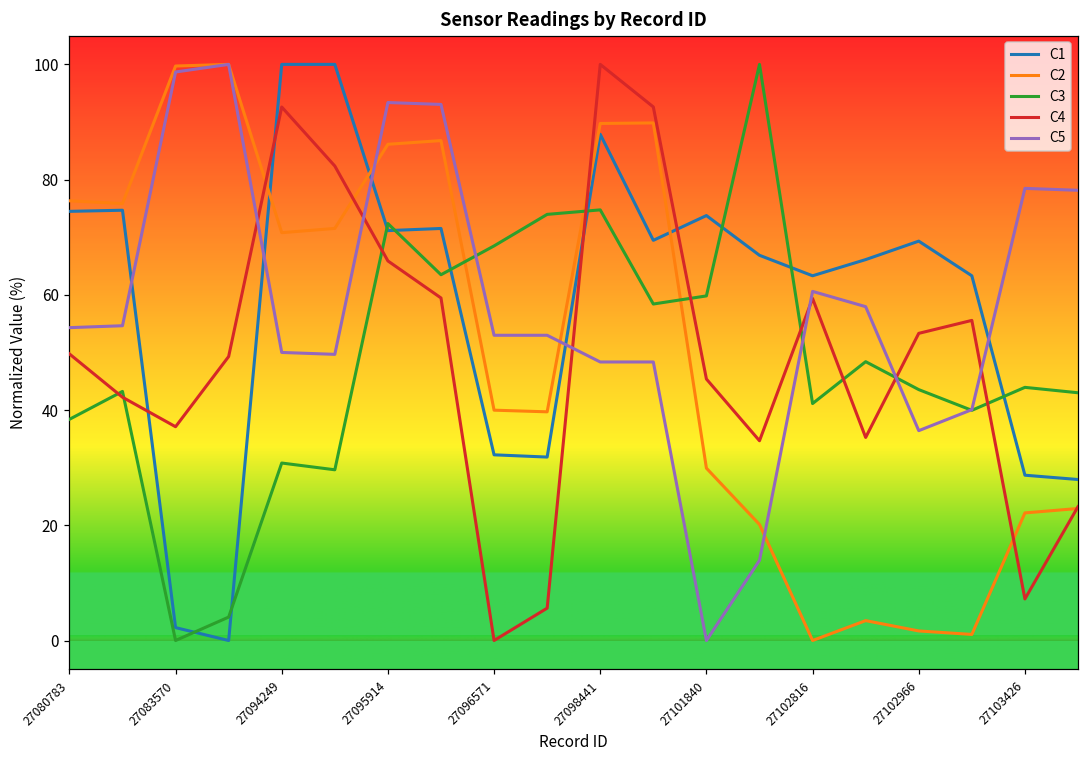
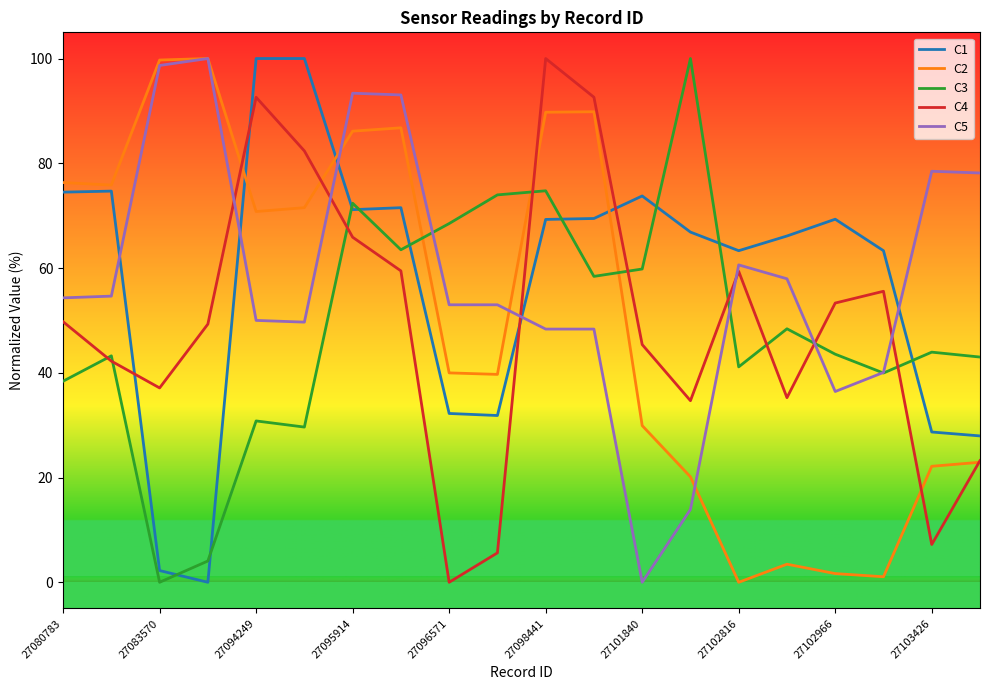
  {
    "C1": {
      "27080783": 74,
      "27083570": 2,
      "27094249": 100,
      "27095914": 71,
      "27096571": 32,
-     "27098441": 88,
+     "27098441": 69,
      "27101840": 74,
      "27102816": 63,
      "27102966": 69,
      "27103426": 29
    },
    "C2": {
      "27080783": 76,
      "27083570": 100,
      "27094249": 71,
      "27095914": 86,
      "27096571": 40,
      "27098441": 90,
      "27101840": 30,
      "27102816": 0,
      "27102966": 2,
      "27103426": 22
    },
    "C3": {
      "27080783": 38,
      "27083570": 0,
      "27094249": 31,
      "27095914": 72,
      "27096571": 68,
      "27098441": 75,
      "27101840": 60,
      "27102816": 41,
      "27102966": 44,
      "27103426": 44
    },
    "C4": {
      "27080783": 50,
      "27083570": 37,
      "27094249": 93,
      "27095914": 66,
      "27096571": 0,
      "27098441": 100,
      "27101840": 45,
      "27102816": 59,
      "27102966": 53,
      "27103426": 7
    },
    "C5": {
      "27080783": 54,
      "27083570": 99,
      "27094249": 50,
      "27095914": 93,
      "27096571": 53,
      "27098441": 48,
      "27101840": 0,
      "27102816": 61,
      "27102966": 36,
      "27103426": 78
    }
  }
